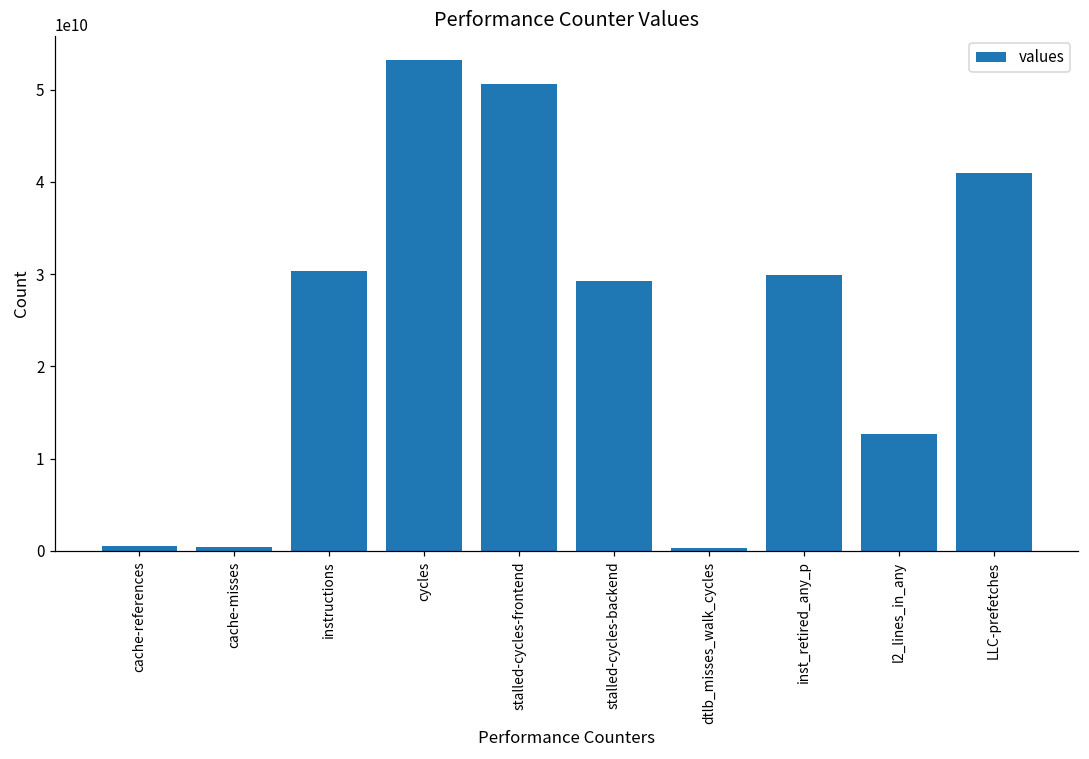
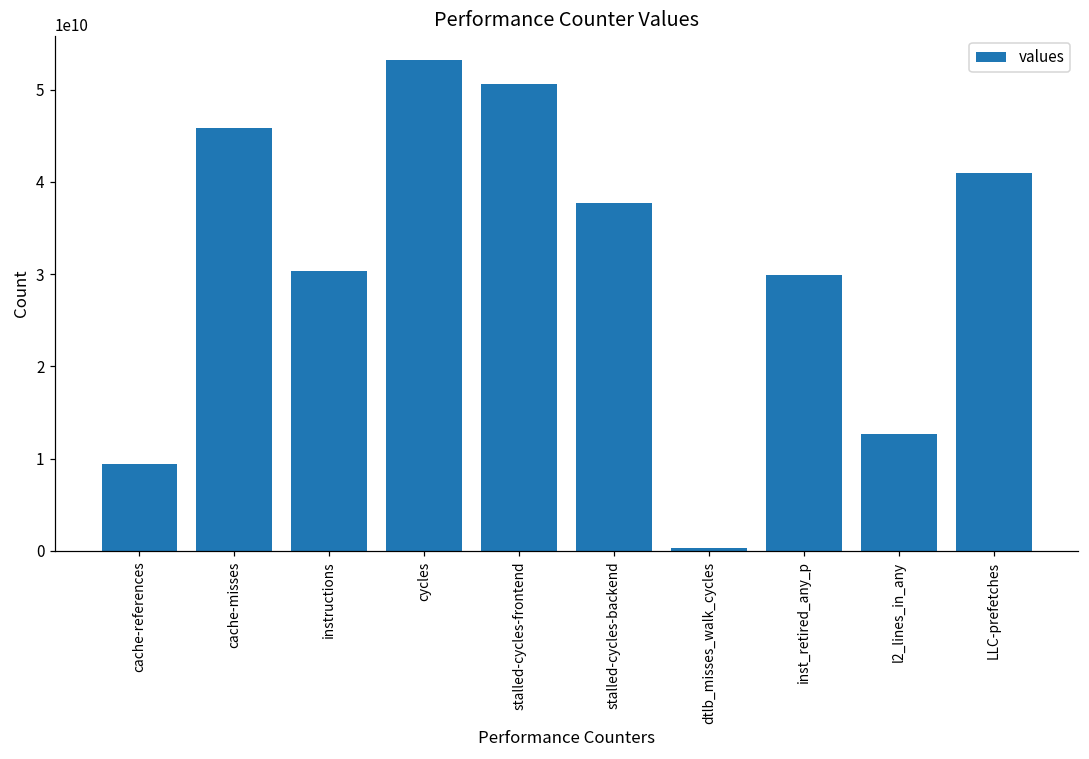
  {
-   "cache-references": 0,
-   "cache-misses": 0,
+   "cache-references": 9000000000,
+   "cache-misses": 46000000000,
    "instructions": 30000000000,
    "cycles": 53000000000,
    "stalled-cycles-frontend": 51000000000,
-   "stalled-cycles-backend": 29000000000,
+   "stalled-cycles-backend": 38000000000,
    "inst_retired_any_p": 30000000000,
    "l2_lines_in_any": 13000000000,
    "LLC-prefetches": 41000000000
  }
